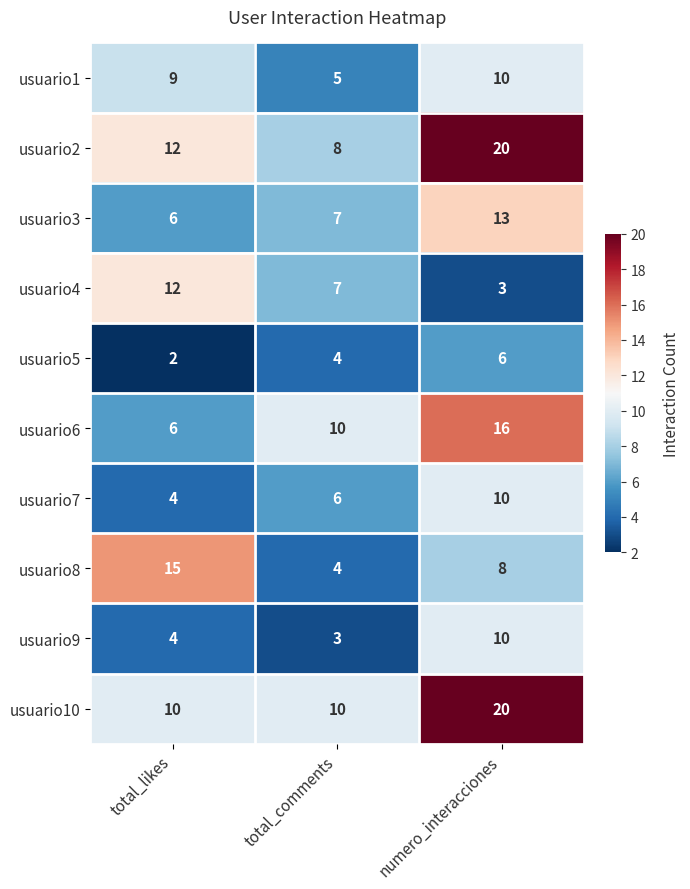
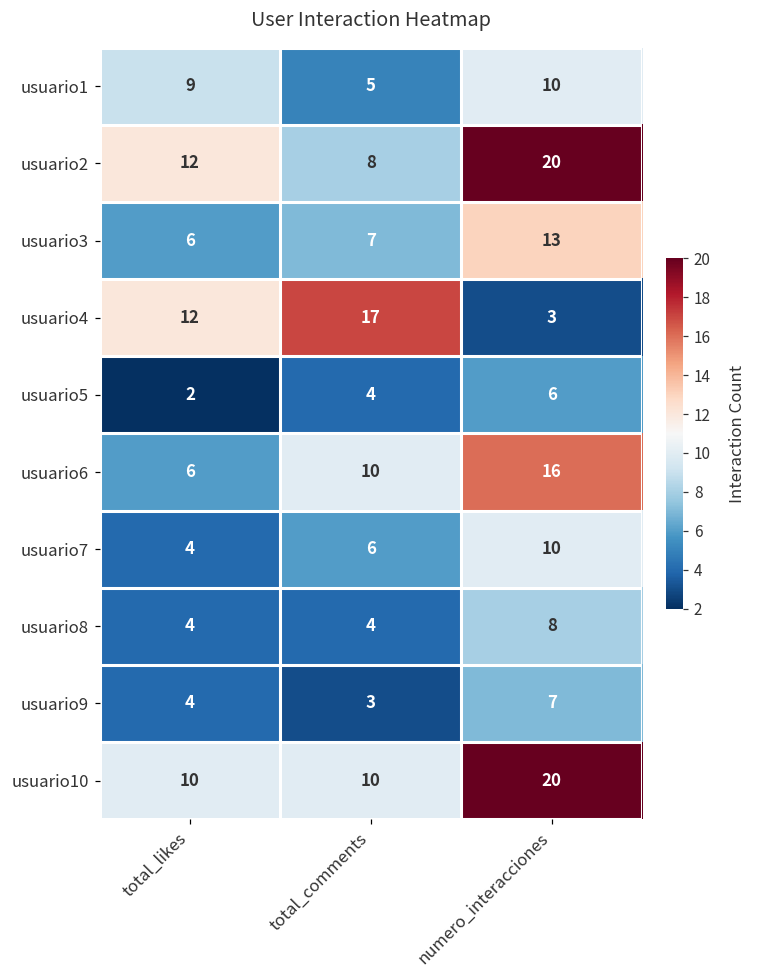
  {
    "usuario1": {
      "total_likes": 9,
      "total_comments": 5,
      "numero_interacciones": 10
    },
    "usuario2": {
      "total_likes": 12,
      "total_comments": 8,
      "numero_interacciones": 20
    },
    "usuario3": {
      "total_likes": 6,
      "total_comments": 7,
      "numero_interacciones": 13
    },
    "usuario4": {
      "total_likes": 12,
-     "total_comments": 7,
+     "total_comments": 17,
      "numero_interacciones": 3
    },
    "usuario5": {
      "total_likes": 2,
      "total_comments": 4,
      "numero_interacciones": 6
    },
    "usuario6": {
      "total_likes": 6,
      "total_comments": 10,
      "numero_interacciones": 16
    },
    "usuario7": {
      "total_likes": 4,
      "total_comments": 6,
      "numero_interacciones": 10
    },
    "usuario8": {
-     "total_likes": 15,
+     "total_likes": 4,
      "total_comments": 4,
      "numero_interacciones": 8
    },
    "usuario9": {
      "total_likes": 4,
      "total_comments": 3,
-     "numero_interacciones": 10
+     "numero_interacciones": 7
    },
    "usuario10": {
      "total_likes": 10,
      "total_comments": 10,
      "numero_interacciones": 20
    }
  }
